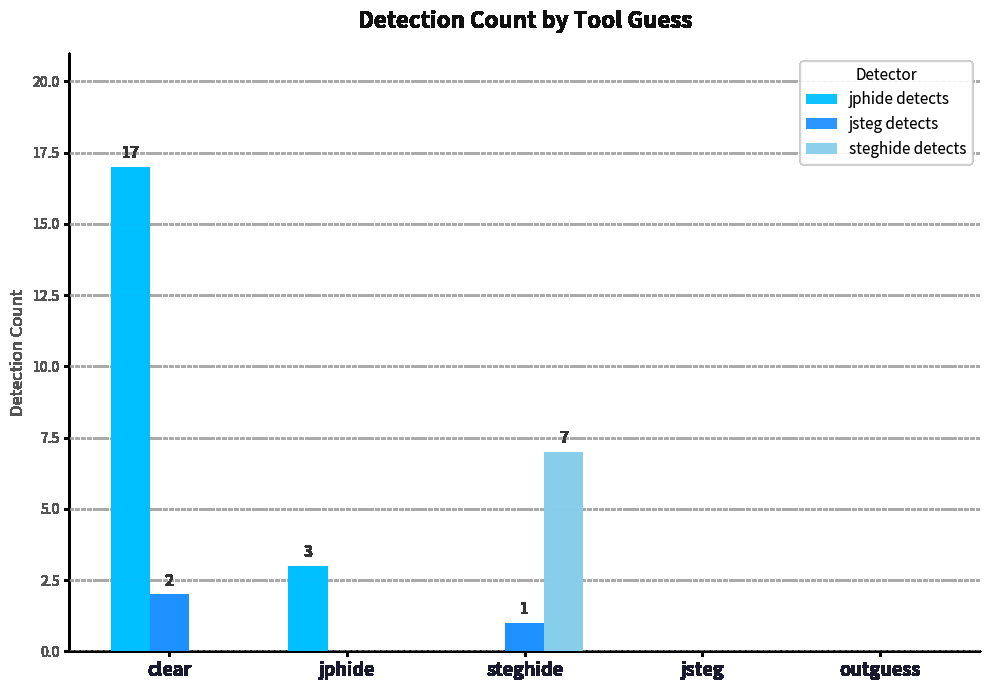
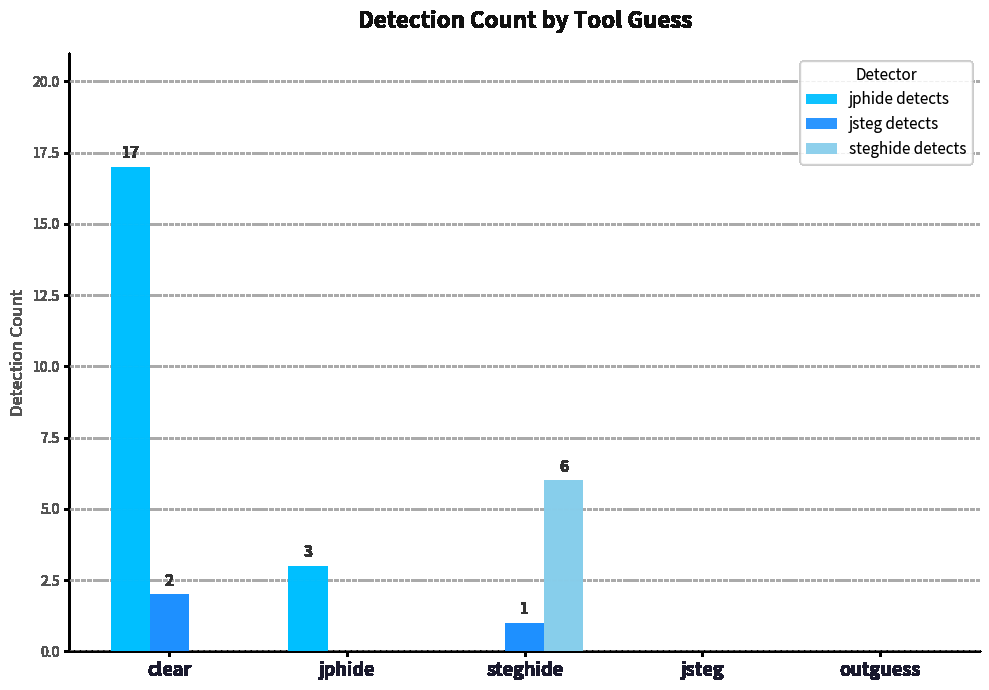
  {
    "steghide detects": {
-     "steghide": 7
+     "steghide": 6
    }
  }
